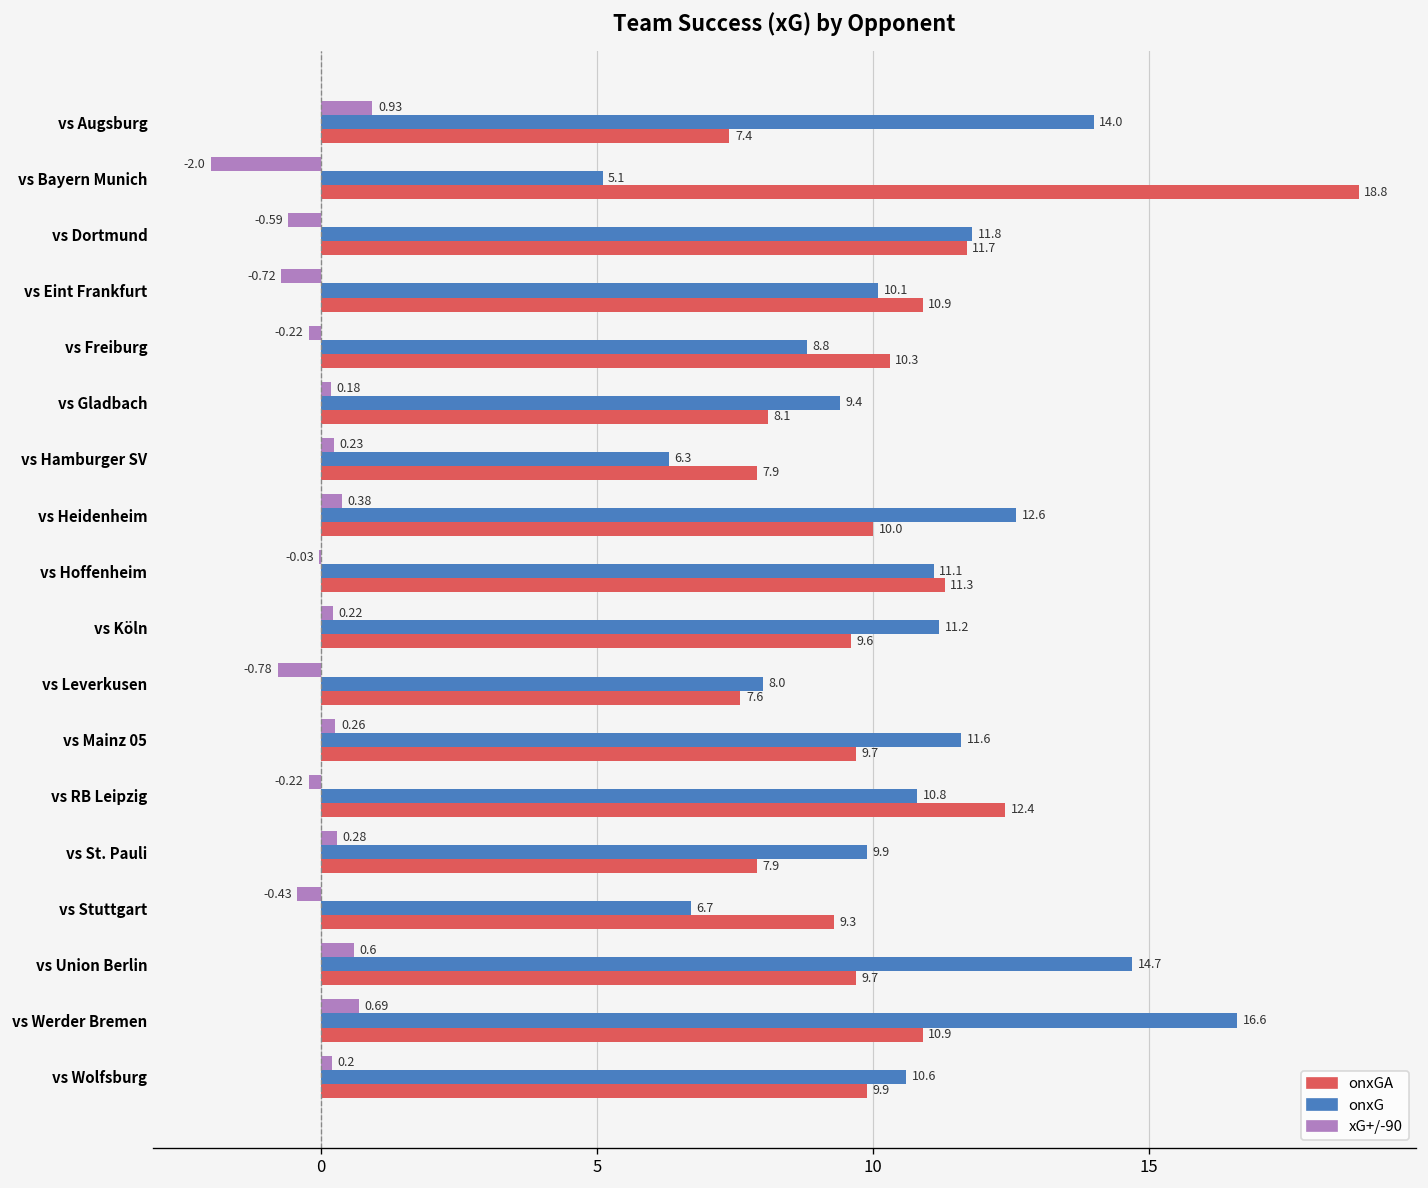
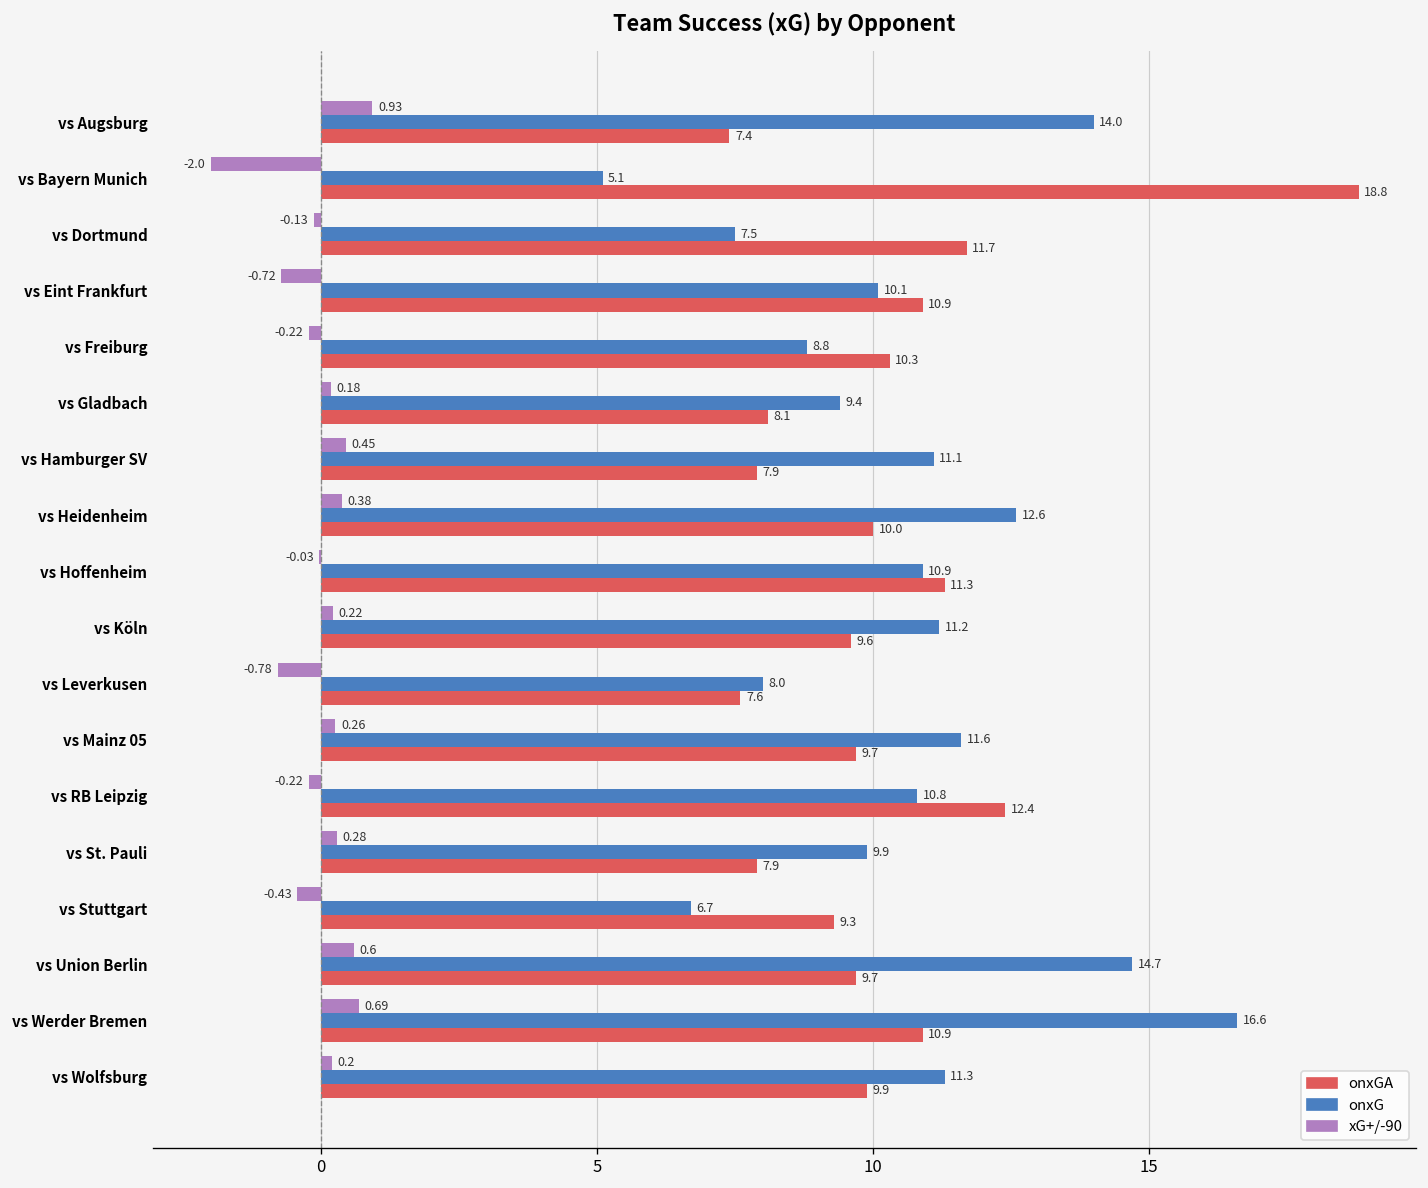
  {
    "onxGA": {
      "vs Augsburg": 7.4,
      "vs Bayern Munich": 18.8,
      "vs Dortmund": 11.7,
      "vs Eint Frankfurt": 10.9,
      "vs Freiburg": 10.3,
      "vs Gladbach": 8.1,
      "vs Hamburger SV": 7.9,
      "vs Heidenheim": 10.0,
      "vs Hoffenheim": 11.3,
      "vs Köln": 9.6,
      "vs Leverkusen": 7.6,
      "vs Mainz 05": 9.7,
      "vs RB Leipzig": 12.4,
      "vs St. Pauli": 7.9,
      "vs Stuttgart": 9.3,
      "vs Union Berlin": 9.7,
      "vs Werder Bremen": 10.9,
      "vs Wolfsburg": 9.9
    },
    "onxG": {
      "vs Augsburg": 14.0,
      "vs Bayern Munich": 5.1,
-     "vs Dortmund": 11.8,
+     "vs Dortmund": 7.5,
      "vs Eint Frankfurt": 10.1,
      "vs Freiburg": 8.8,
      "vs Gladbach": 9.4,
-     "vs Hamburger SV": 6.3,
+     "vs Hamburger SV": 11.1,
      "vs Heidenheim": 12.6,
-     "vs Hoffenheim": 11.1,
+     "vs Hoffenheim": 10.9,
      "vs Köln": 11.2,
      "vs Leverkusen": 8.0,
      "vs Mainz 05": 11.6,
      "vs RB Leipzig": 10.8,
      "vs St. Pauli": 9.9,
      "vs Stuttgart": 6.7,
      "vs Union Berlin": 14.7,
      "vs Werder Bremen": 16.6,
-     "vs Wolfsburg": 10.6
+     "vs Wolfsburg": 11.3
    },
    "xG+/-90": {
      "vs Augsburg": 0.93,
      "vs Bayern Munich": -2.0,
-     "vs Dortmund": -0.59,
+     "vs Dortmund": -0.13,
      "vs Eint Frankfurt": -0.72,
      "vs Freiburg": -0.22,
      "vs Gladbach": 0.18,
-     "vs Hamburger SV": 0.23,
+     "vs Hamburger SV": 0.45,
      "vs Heidenheim": 0.38,
      "vs Hoffenheim": -0.03,
      "vs Köln": 0.22,
      "vs Leverkusen": -0.78,
      "vs Mainz 05": 0.26,
      "vs RB Leipzig": -0.22,
      "vs St. Pauli": 0.28,
      "vs Stuttgart": -0.43,
      "vs Union Berlin": 0.6,
      "vs Werder Bremen": 0.69,
      "vs Wolfsburg": 0.2
    }
  }
